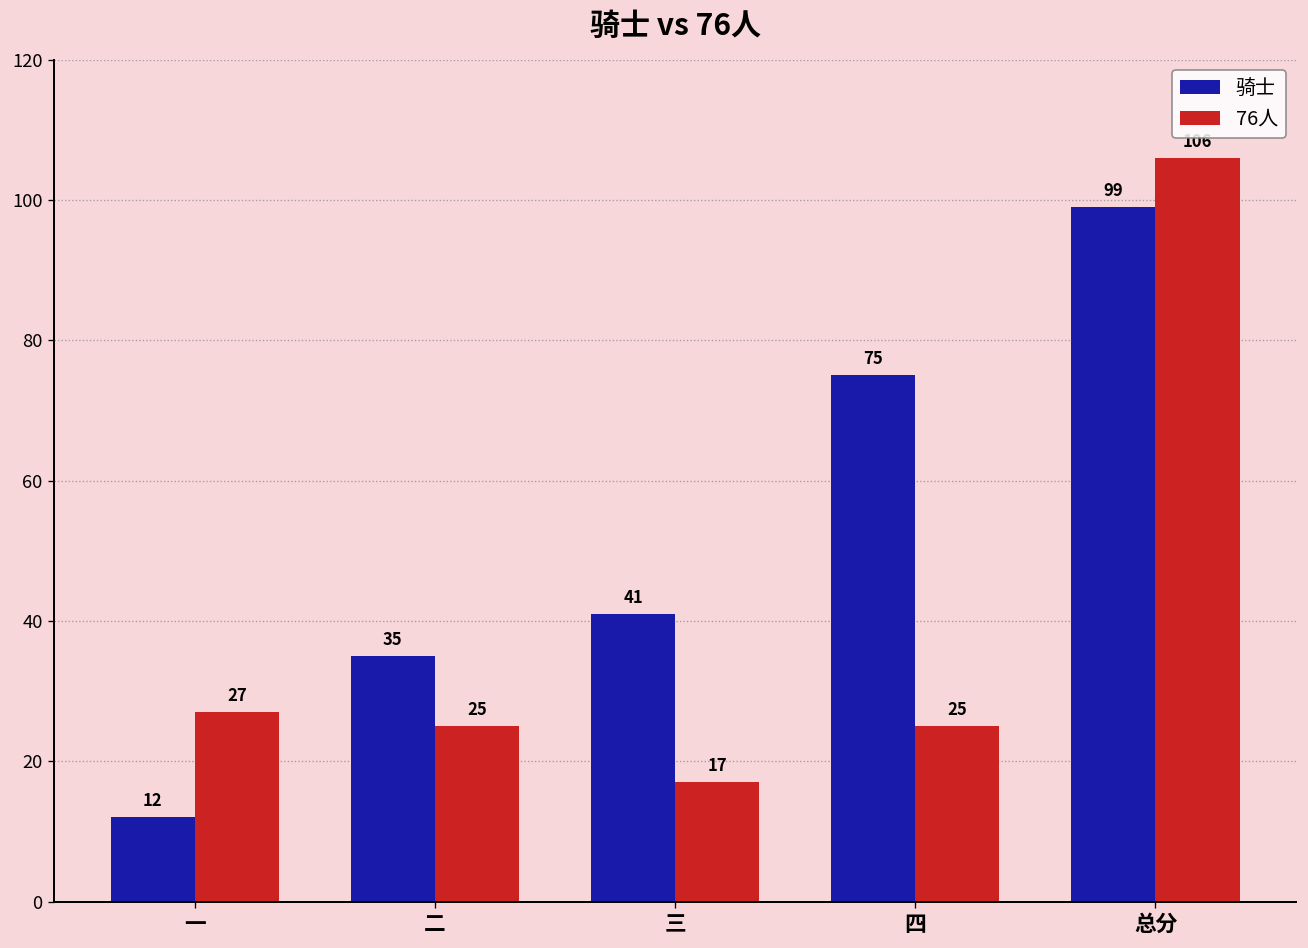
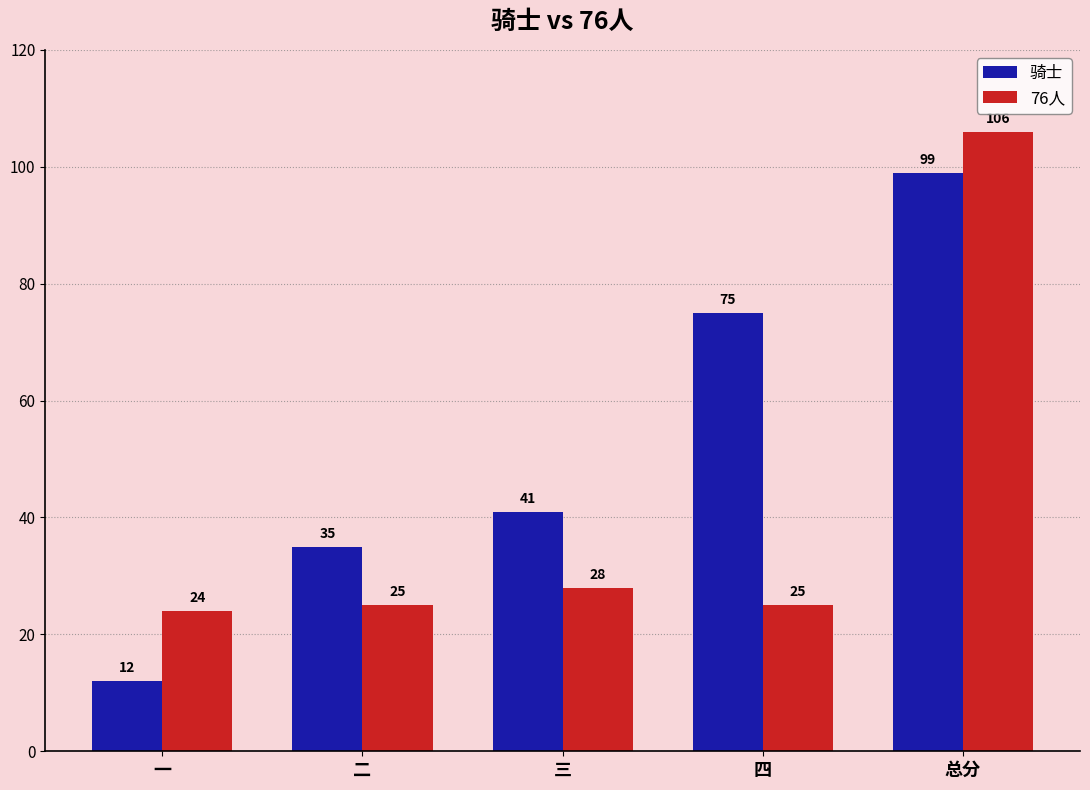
  {
    "骑士": {
      "一": 12,
      "二": 35,
      "三": 41,
      "四": 75,
      "总分": 99
    },
    "76人": {
-     "一": 27,
+     "一": 24,
      "二": 25,
-     "三": 17,
+     "三": 28,
      "四": 25
    }
  }
